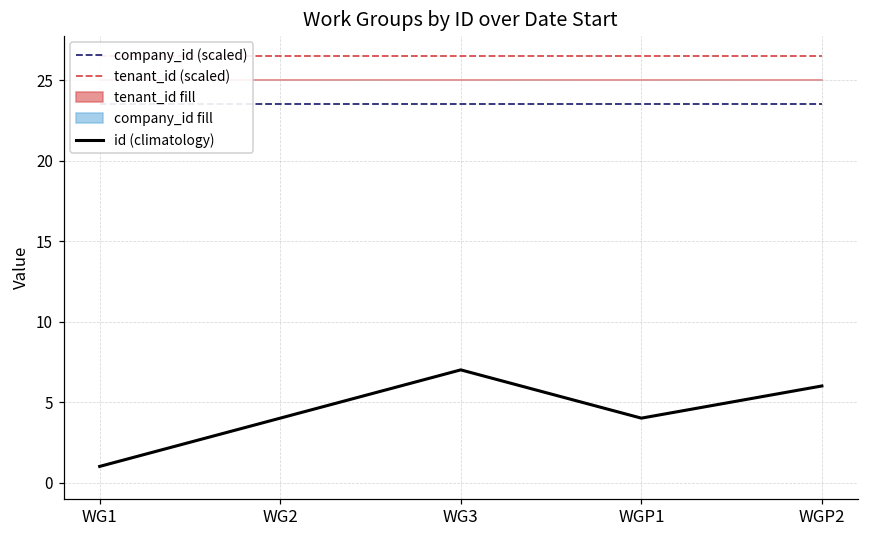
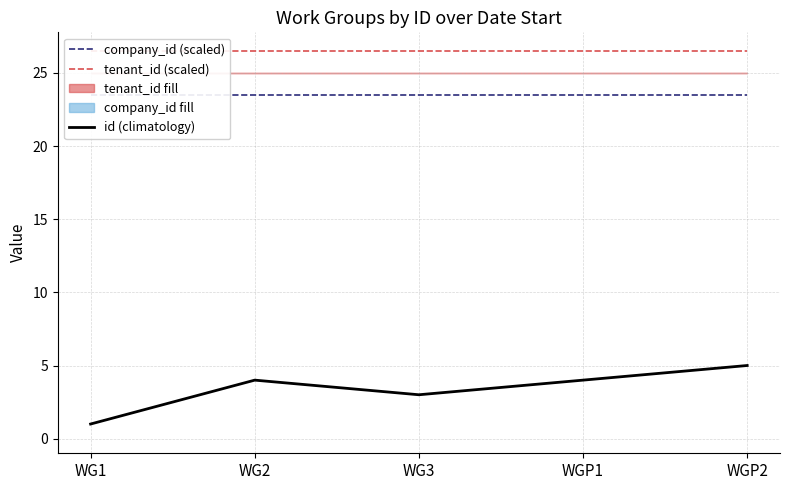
  {
    "company_id (scaled)": {
      "WG2": 23.5,
      "WG3": 23.5,
      "WGP1": 23.5,
      "WGP2": 23.5
    },
    "id (climatology)": {
      "WG1": 1,
      "WG2": 4,
-     "WG3": 7,
+     "WG3": 3,
      "WGP1": 4,
-     "WGP2": 6
+     "WGP2": 5
    }
  }
